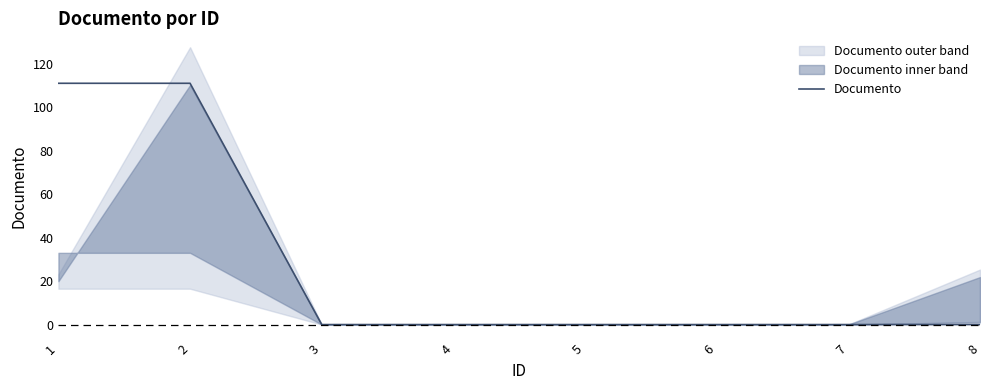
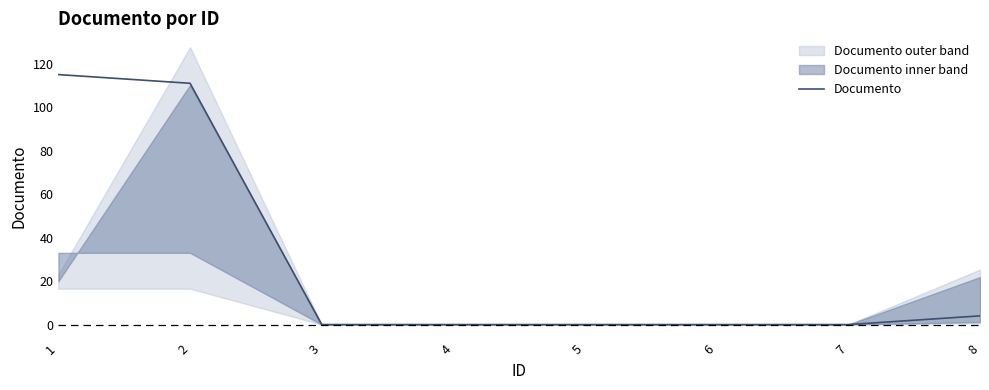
  {
    "Documento": {
-     "1": 111,
-     "8": 0
+     "1": 115,
+     "8": 4
    }
  }
